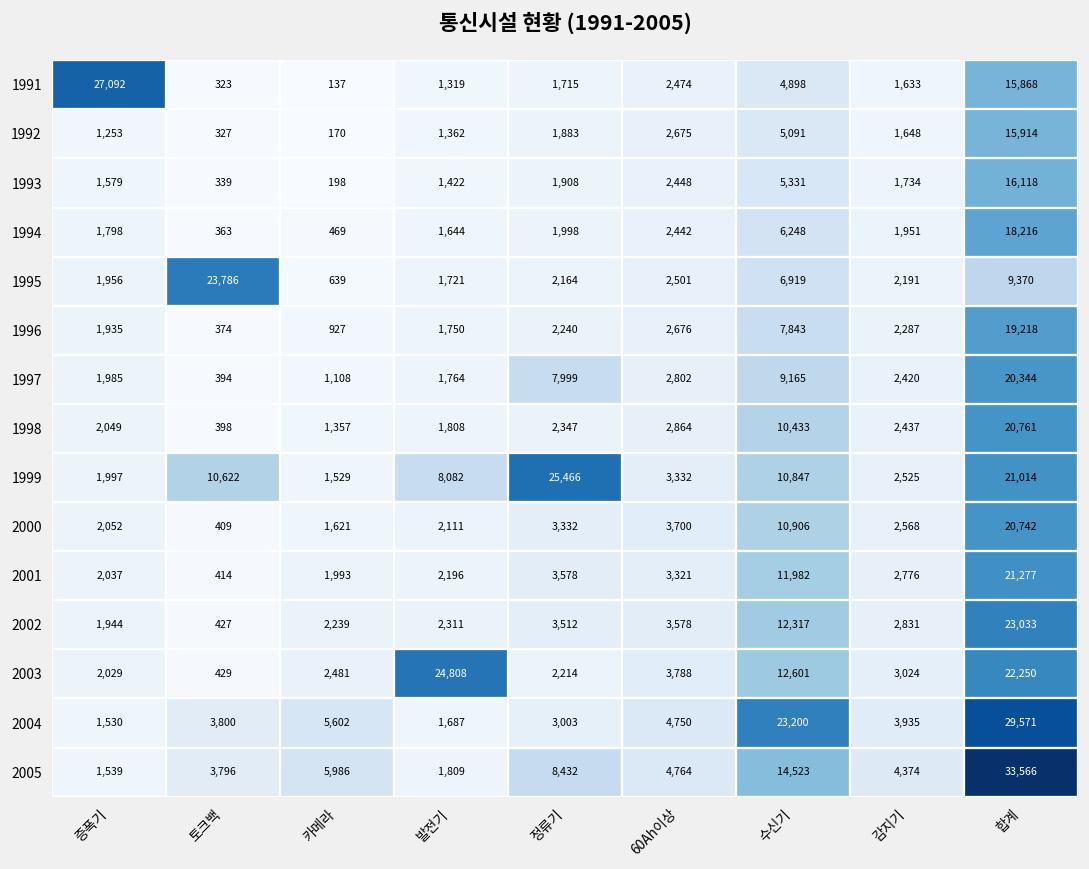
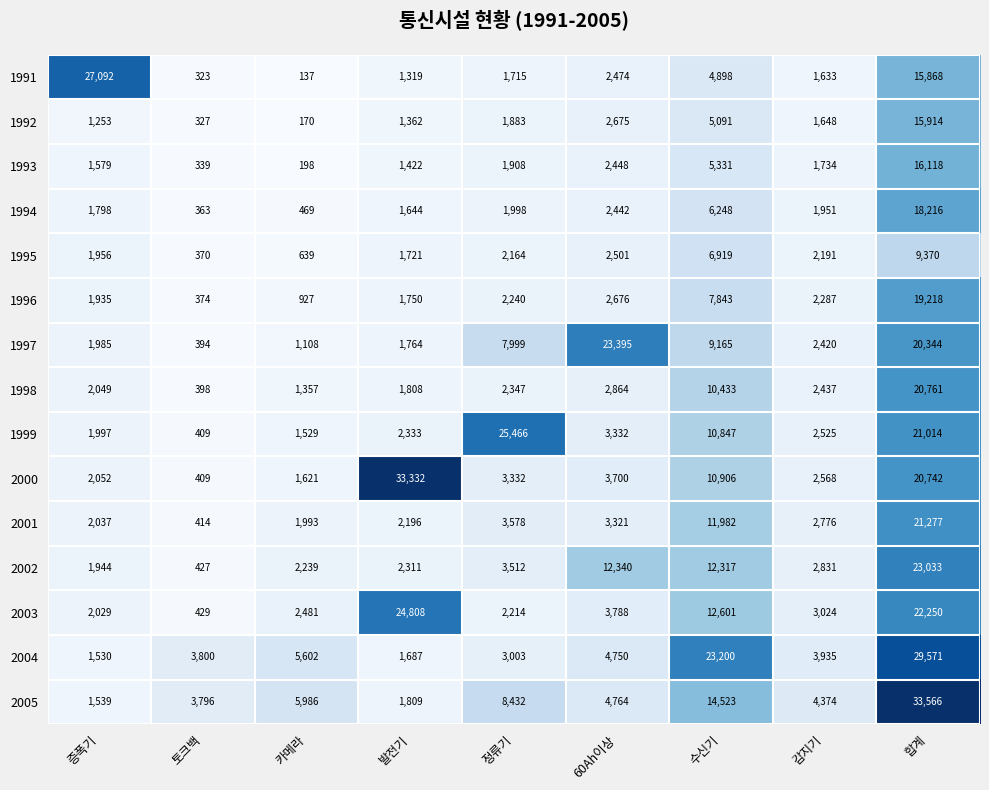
  {
    "1991": {
      "증폭기": "27,092",
      "토크백": "323",
      "카메라": "137",
      "발전기": "1,319",
      "정류기": "1,715",
      "60Ah이상": "2,474",
      "수신기": "4,898",
      "감지기": "1,633",
      "합계": "15,868"
    },
    "1992": {
      "증폭기": "1,253",
      "토크백": "327",
      "카메라": "170",
      "발전기": "1,362",
      "정류기": "1,883",
      "60Ah이상": "2,675",
      "수신기": "5,091",
      "감지기": "1,648",
      "합계": "15,914"
    },
    "1993": {
      "증폭기": "1,579",
      "토크백": "339",
      "카메라": "198",
      "발전기": "1,422",
      "정류기": "1,908",
      "60Ah이상": "2,448",
      "수신기": "5,331",
      "감지기": "1,734",
      "합계": "16,118"
    },
    "1994": {
      "증폭기": "1,798",
      "토크백": "363",
      "카메라": "469",
      "발전기": "1,644",
      "정류기": "1,998",
      "60Ah이상": "2,442",
      "수신기": "6,248",
      "감지기": "1,951",
      "합계": "18,216"
    },
    "1995": {
      "증폭기": "1,956",
-     "토크백": "23,786",
+     "토크백": "370",
      "카메라": "639",
      "발전기": "1,721",
      "정류기": "2,164",
      "60Ah이상": "2,501",
      "수신기": "6,919",
      "감지기": "2,191",
      "합계": "9,370"
    },
    "1996": {
      "증폭기": "1,935",
      "토크백": "374",
      "카메라": "927",
      "발전기": "1,750",
      "정류기": "2,240",
      "60Ah이상": "2,676",
      "수신기": "7,843",
      "감지기": "2,287",
      "합계": "19,218"
    },
    "1997": {
      "증폭기": "1,985",
      "토크백": "394",
      "카메라": "1,108",
      "발전기": "1,764",
      "정류기": "7,999",
-     "60Ah이상": "2,802",
+     "60Ah이상": "23,395",
      "수신기": "9,165",
      "감지기": "2,420",
      "합계": "20,344"
    },
    "1998": {
      "증폭기": "2,049",
      "토크백": "398",
      "카메라": "1,357",
      "발전기": "1,808",
      "정류기": "2,347",
      "60Ah이상": "2,864",
      "수신기": "10,433",
      "감지기": "2,437",
      "합계": "20,761"
    },
    "1999": {
      "증폭기": "1,997",
-     "토크백": "10,622",
+     "토크백": "409",
      "카메라": "1,529",
-     "발전기": "8,082",
+     "발전기": "2,333",
      "정류기": "25,466",
      "60Ah이상": "3,332",
      "수신기": "10,847",
      "감지기": "2,525",
      "합계": "21,014"
    },
    "2000": {
      "증폭기": "2,052",
      "토크백": "409",
      "카메라": "1,621",
-     "발전기": "2,111",
+     "발전기": "33,332",
      "정류기": "3,332",
      "60Ah이상": "3,700",
      "수신기": "10,906",
      "감지기": "2,568",
      "합계": "20,742"
    },
    "2001": {
      "증폭기": "2,037",
      "토크백": "414",
      "카메라": "1,993",
      "발전기": "2,196",
      "정류기": "3,578",
      "60Ah이상": "3,321",
      "수신기": "11,982",
      "감지기": "2,776",
      "합계": "21,277"
    },
    "2002": {
      "증폭기": "1,944",
      "토크백": "427",
      "카메라": "2,239",
      "발전기": "2,311",
      "정류기": "3,512",
-     "60Ah이상": "3,578",
+     "60Ah이상": "12,340",
      "수신기": "12,317",
      "감지기": "2,831",
      "합계": "23,033"
    },
    "2003": {
      "증폭기": "2,029",
      "토크백": "429",
      "카메라": "2,481",
      "발전기": "24,808",
      "정류기": "2,214",
      "60Ah이상": "3,788",
      "수신기": "12,601",
      "감지기": "3,024",
      "합계": "22,250"
    },
    "2004": {
      "증폭기": "1,530",
      "토크백": "3,800",
      "카메라": "5,602",
      "발전기": "1,687",
      "정류기": "3,003",
      "60Ah이상": "4,750",
      "수신기": "23,200",
      "감지기": "3,935",
      "합계": "29,571"
    },
    "2005": {
      "증폭기": "1,539",
      "토크백": "3,796",
      "카메라": "5,986",
      "발전기": "1,809",
      "정류기": "8,432",
      "60Ah이상": "4,764",
      "수신기": "14,523",
      "감지기": "4,374",
      "합계": "33,566"
    }
  }
